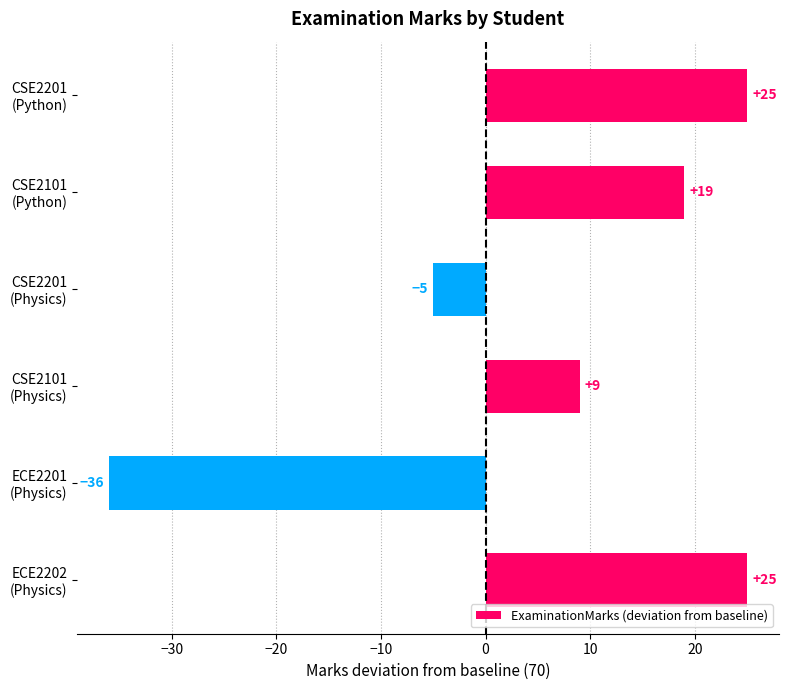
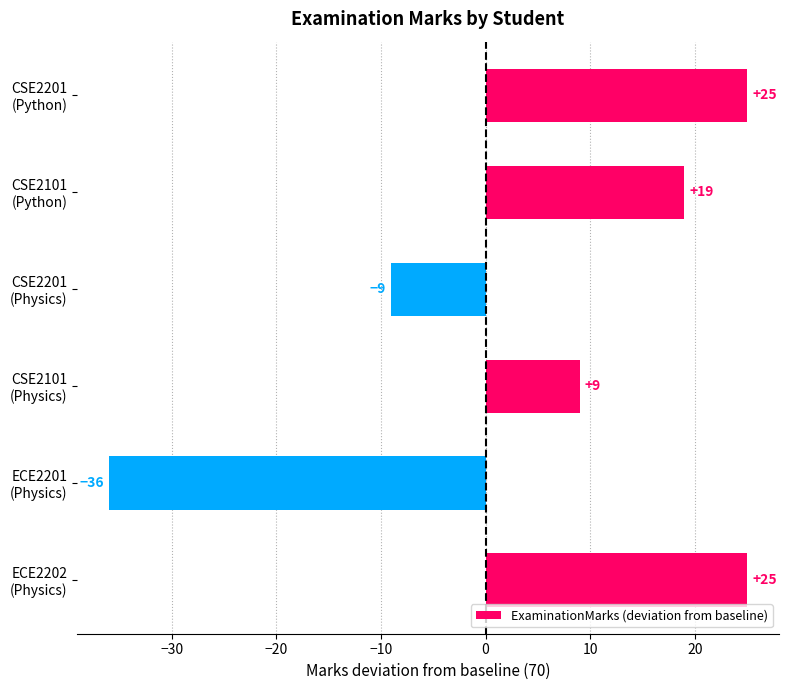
  {
    "CSE2201 (Python)": "+25",
    "CSE2101 (Python)": "+19",
-   "CSE2201 (Physics)": "-5",
+   "CSE2201 (Physics)": "-9",
    "CSE2101 (Physics)": "+9",
    "ECE2201 (Physics)": "-36",
    "ECE2202 (Physics)": "+25"
  }
